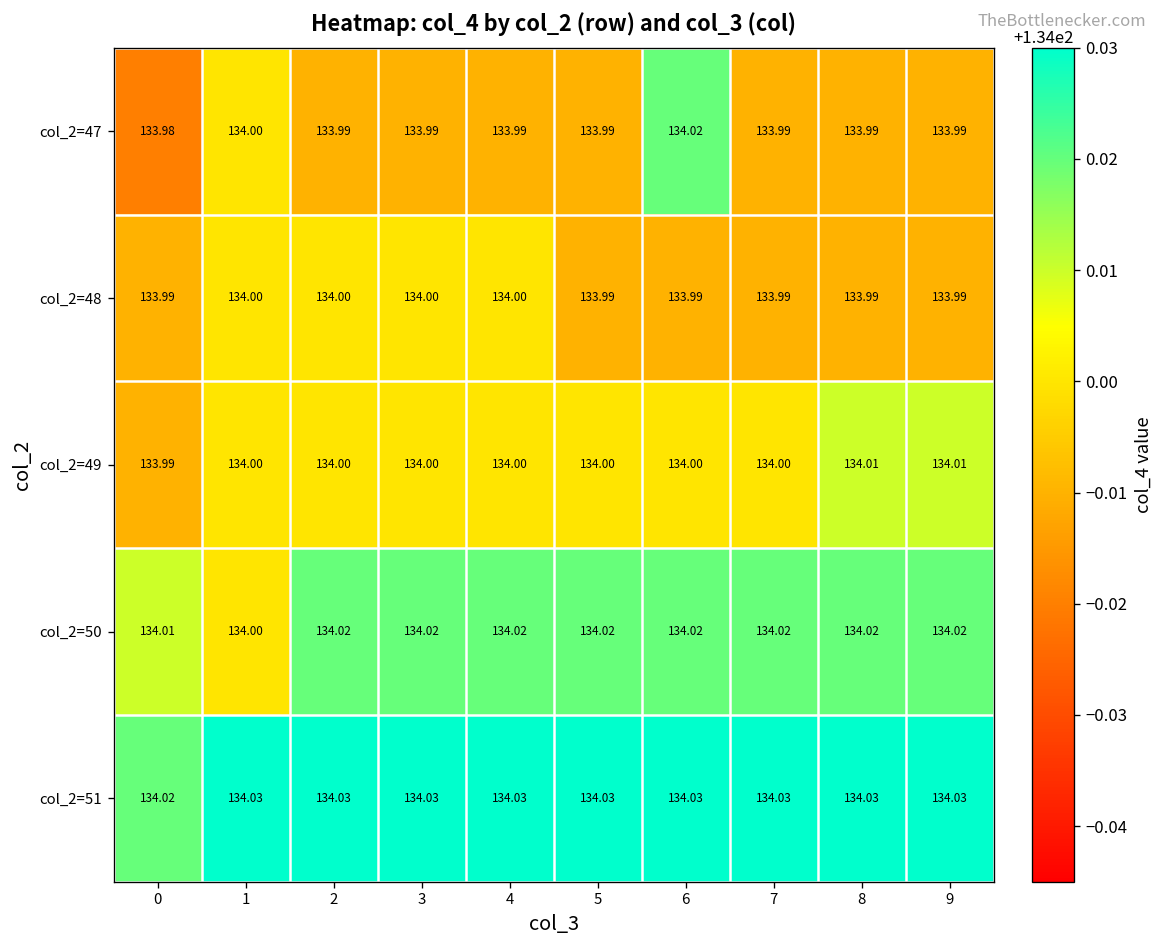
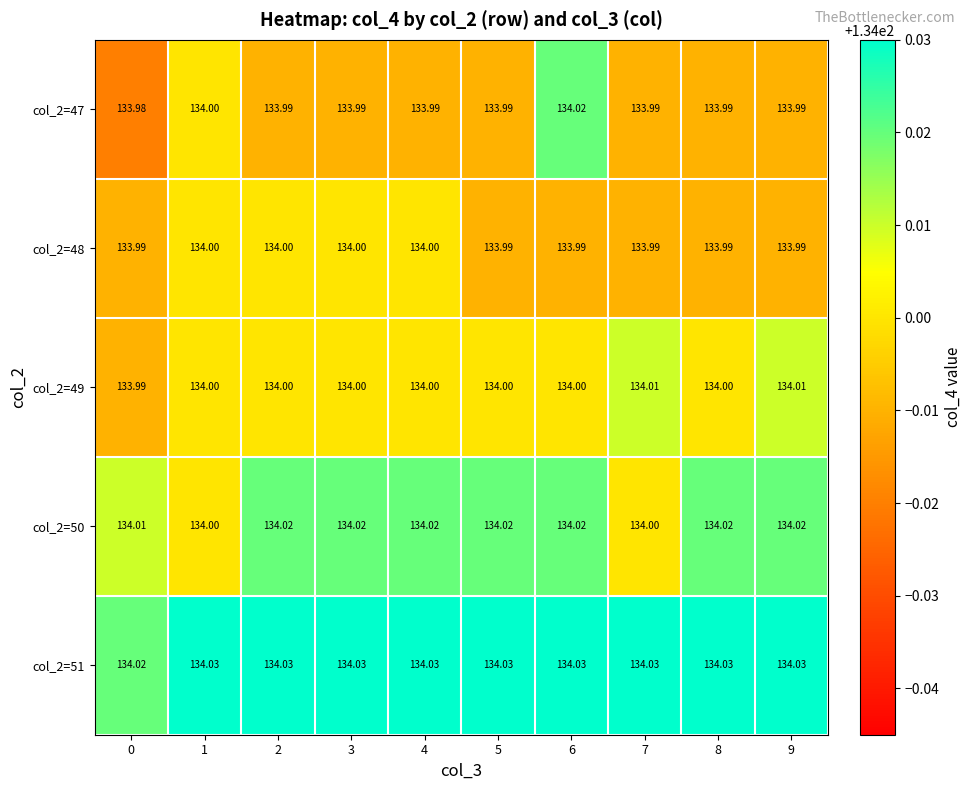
  {
    "col_2=47": {
      "0": 133.98,
      "1": 134.00,
      "2": 133.99,
      "3": 133.99,
      "4": 133.99,
      "5": 133.99,
      "6": 134.02,
      "7": 133.99,
      "8": 133.99,
      "9": 133.99
    },
    "col_2=48": {
      "0": 133.99,
      "1": 134.00,
      "2": 134.00,
      "3": 134.00,
      "4": 134.00,
      "5": 133.99,
      "6": 133.99,
      "7": 133.99,
      "8": 133.99,
      "9": 133.99
    },
    "col_2=49": {
      "0": 133.99,
      "1": 134.00,
      "2": 134.00,
      "3": 134.00,
      "4": 134.00,
      "5": 134.00,
      "6": 134.00,
-     "7": 134.00,
-     "8": 134.01,
+     "7": 134.01,
+     "8": 134.00,
      "9": 134.01
    },
    "col_2=50": {
      "0": 134.01,
      "1": 134.00,
      "2": 134.02,
      "3": 134.02,
      "4": 134.02,
      "5": 134.02,
      "6": 134.02,
-     "7": 134.02,
+     "7": 134.00,
      "8": 134.02,
      "9": 134.02
    },
    "col_2=51": {
      "0": 134.02,
      "1": 134.03,
      "2": 134.03,
      "3": 134.03,
      "4": 134.03,
      "5": 134.03,
      "6": 134.03,
      "7": 134.03,
      "8": 134.03,
      "9": 134.03
    }
  }
